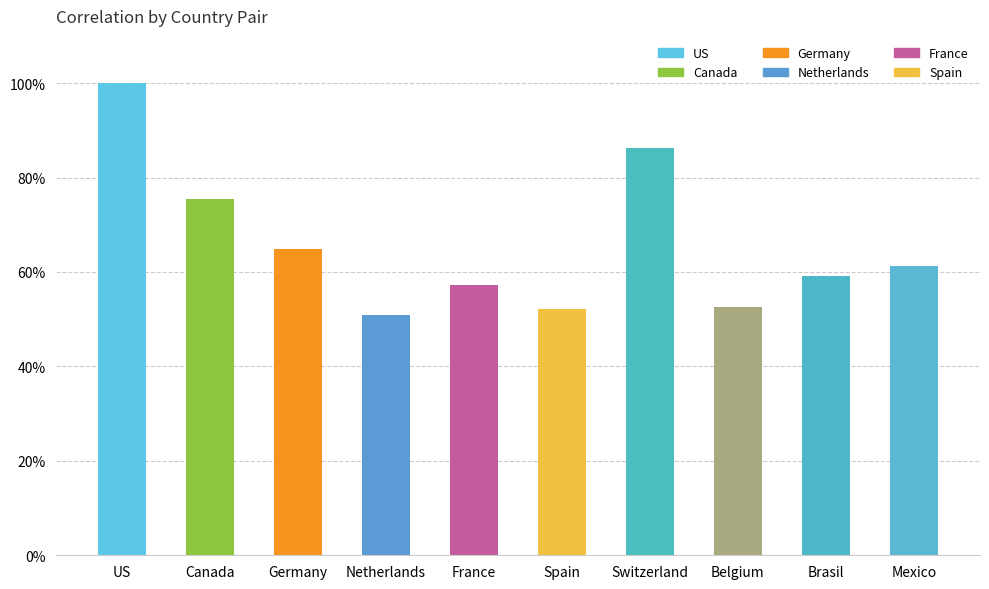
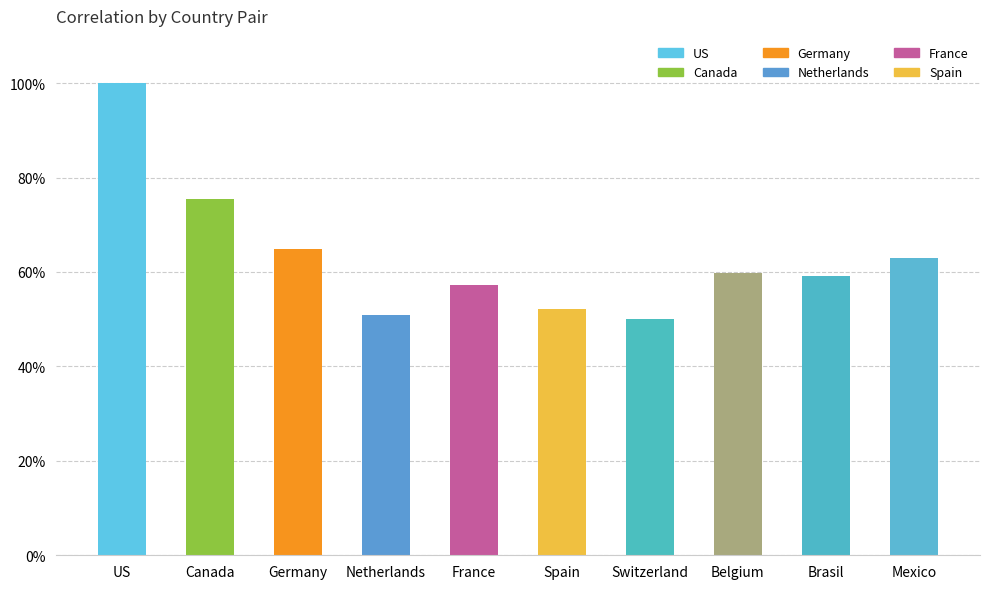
  {
    "US": "100%",
    "Canada": "75%",
    "Germany": "65%",
    "Netherlands": "51%",
    "France": "57%",
    "Spain": "52%",
-   "Switzerland": "86%",
-   "Belgium": "52%",
+   "Switzerland": "50%",
+   "Belgium": "60%",
    "Brasil": "59%",
-   "Mexico": "61%"
+   "Mexico": "63%"
  }
